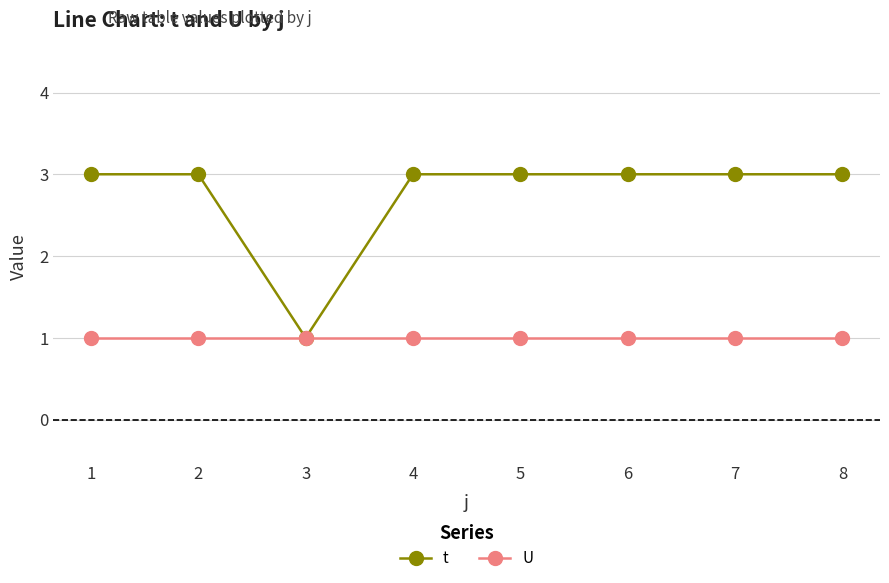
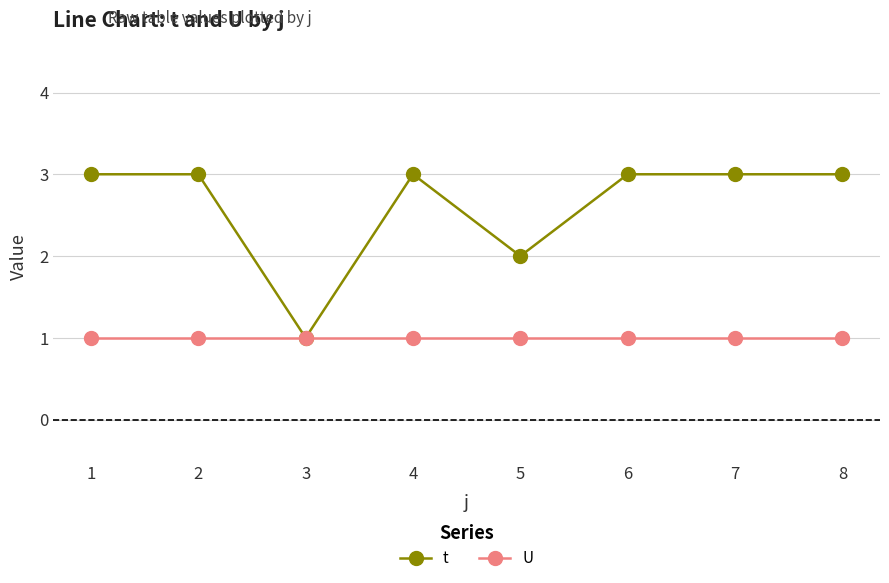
  {
    "t": {
      "1": 3,
      "2": 3,
      "4": 3,
-     "5": 3,
+     "5": 2,
      "6": 3,
      "7": 3,
      "8": 3
    },
    "U": {
      "1": 1,
      "2": 1,
      "4": 1,
      "5": 1,
      "6": 1,
      "7": 1,
      "8": 1
    }
  }
